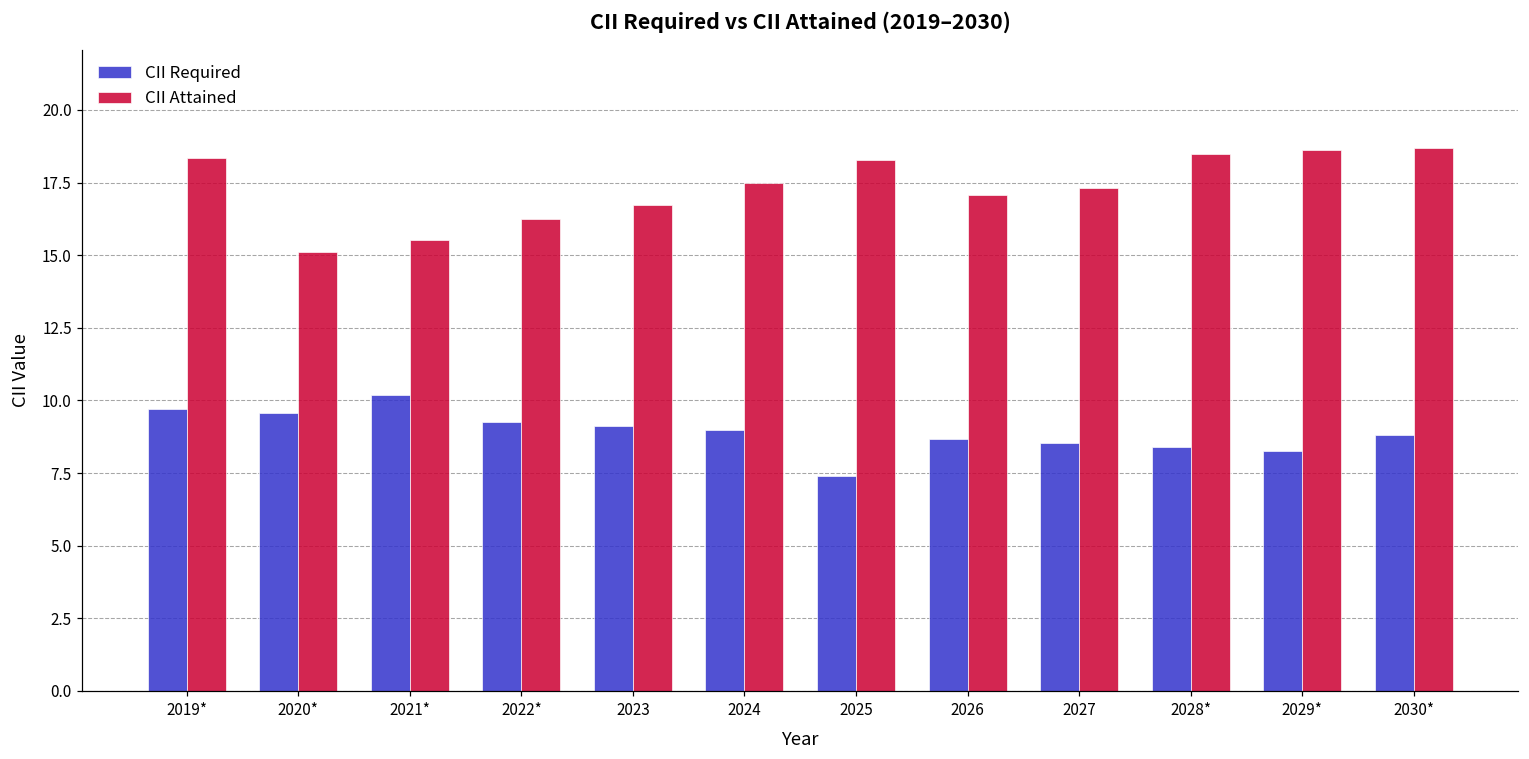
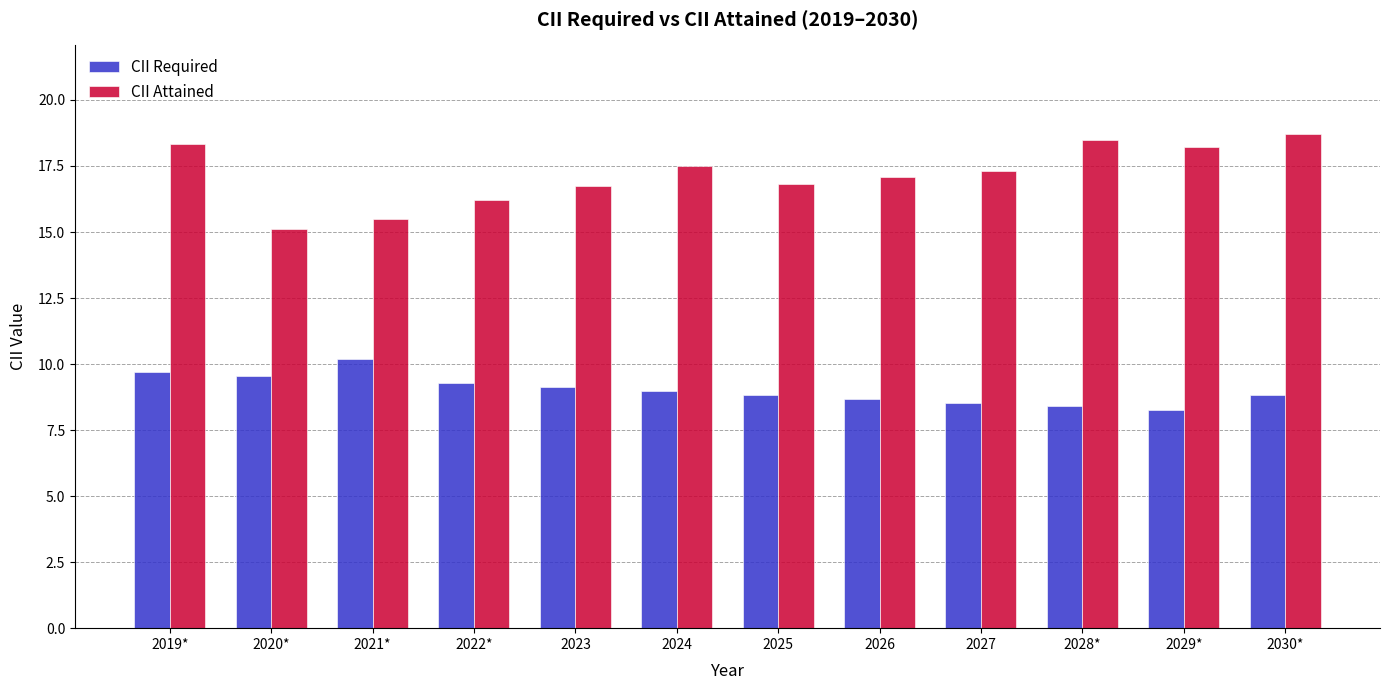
  {
    "CII Required": {
      "2019*": 9.7,
      "2020*": 9.6,
      "2021*": 10.2,
      "2022*": 9.3,
      "2023": 9.1,
      "2024": 9.0,
-     "2025": 7.4,
+     "2025": 8.8,
      "2026": 8.7,
      "2027": 8.5,
      "2028*": 8.4,
      "2029*": 8.3,
      "2030*": 8.8
    },
    "CII Attained": {
      "2019*": 18.3,
      "2020*": 15.1,
      "2021*": 15.5,
      "2022*": 16.2,
      "2023": 16.7,
      "2024": 17.5,
-     "2025": 18.3,
+     "2025": 16.8,
      "2026": 17.1,
      "2027": 17.3,
      "2028*": 18.5,
-     "2029*": 18.6,
+     "2029*": 18.2,
      "2030*": 18.7
    }
  }
